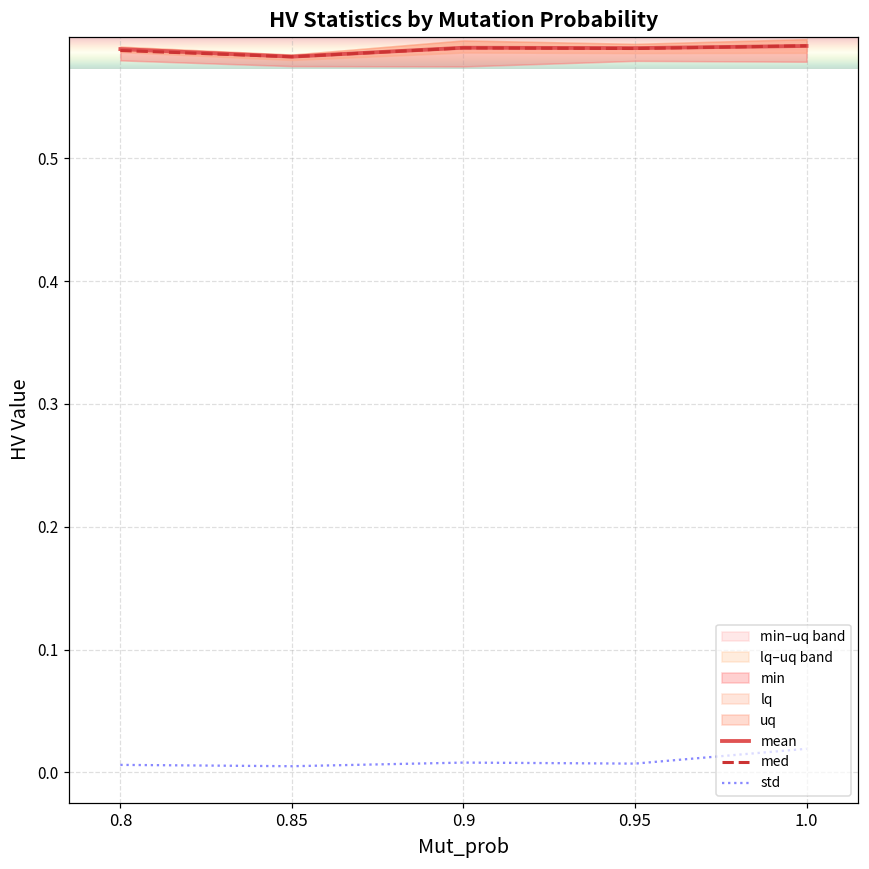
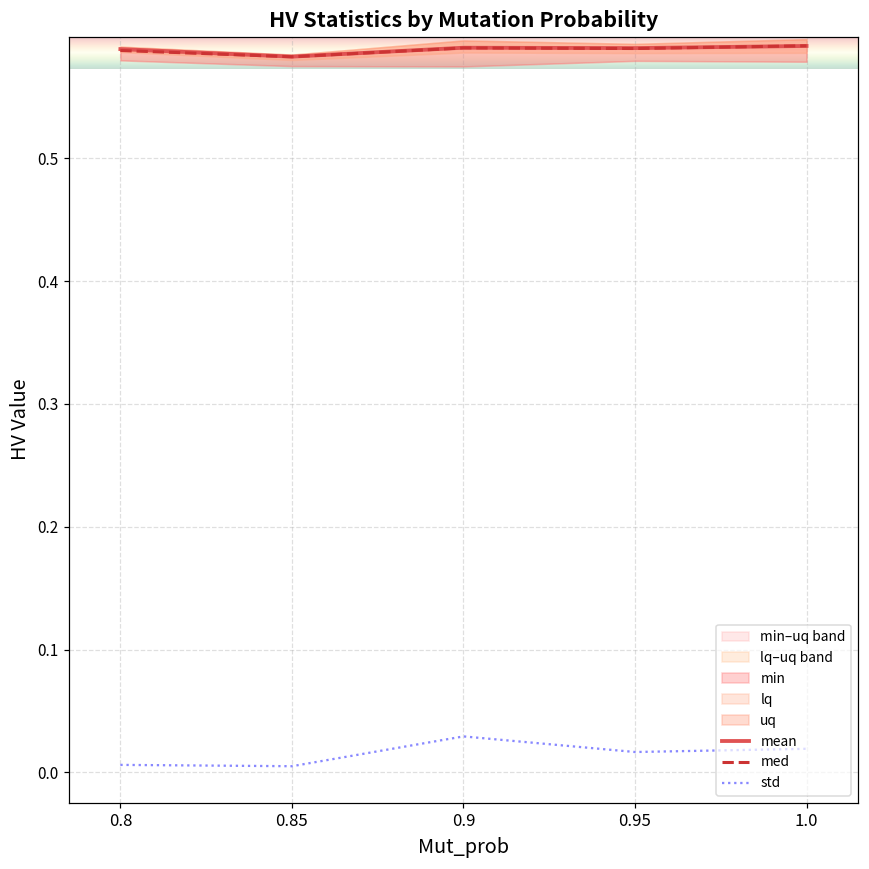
  {
    "std": {
      "0.8": 0.006,
      "0.85": 0.005,
-     "0.9": 0.008,
-     "0.95": 0.007
+     "0.9": 0.029,
+     "0.95": 0.017
    }
  }
